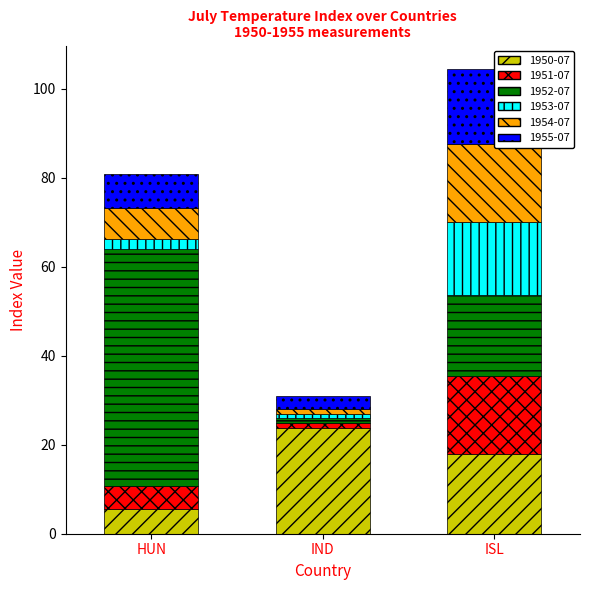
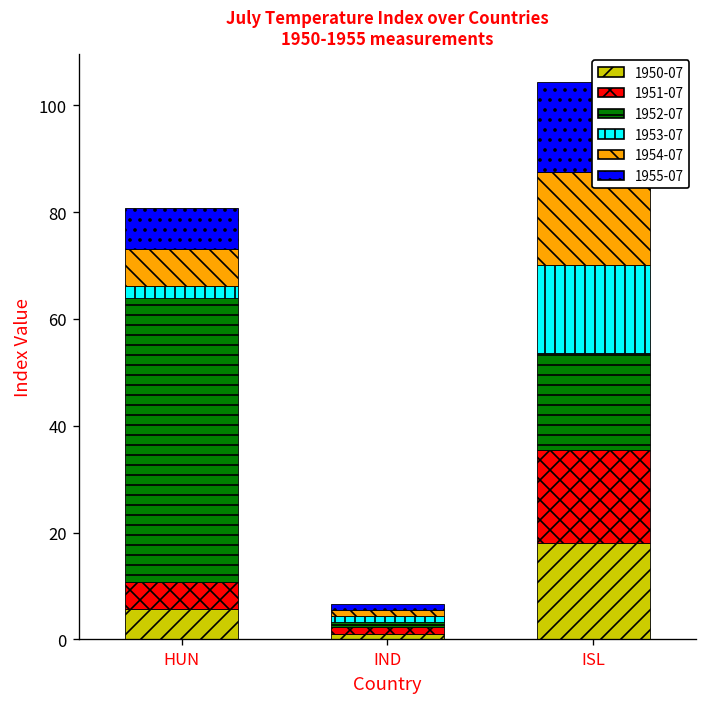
  {
    "1950-07": {
      "HUN": 6,
-     "IND": 24,
+     "IND": 1,
      "ISL": 18
    },
    "1951-07": {
      "HUN": 5,
      "IND": 1,
      "ISL": 18
    },
    "1952-07": {
      "HUN": 53,
      "IND": 1,
      "ISL": 18
    },
    "1953-07": {
      "HUN": 2,
      "IND": 1,
      "ISL": 16
    },
    "1954-07": {
      "HUN": 7,
      "IND": 1
    },
    "1955-07": {
      "HUN": 8,
-     "IND": 3
+     "IND": 1
    }
  }
